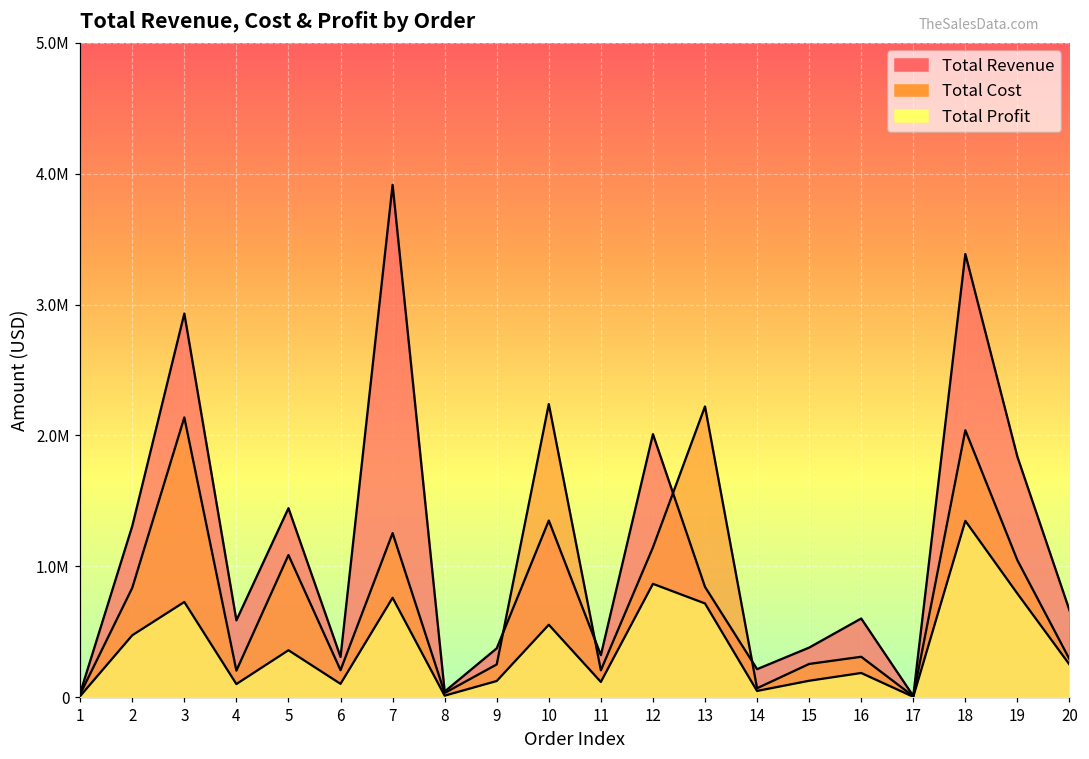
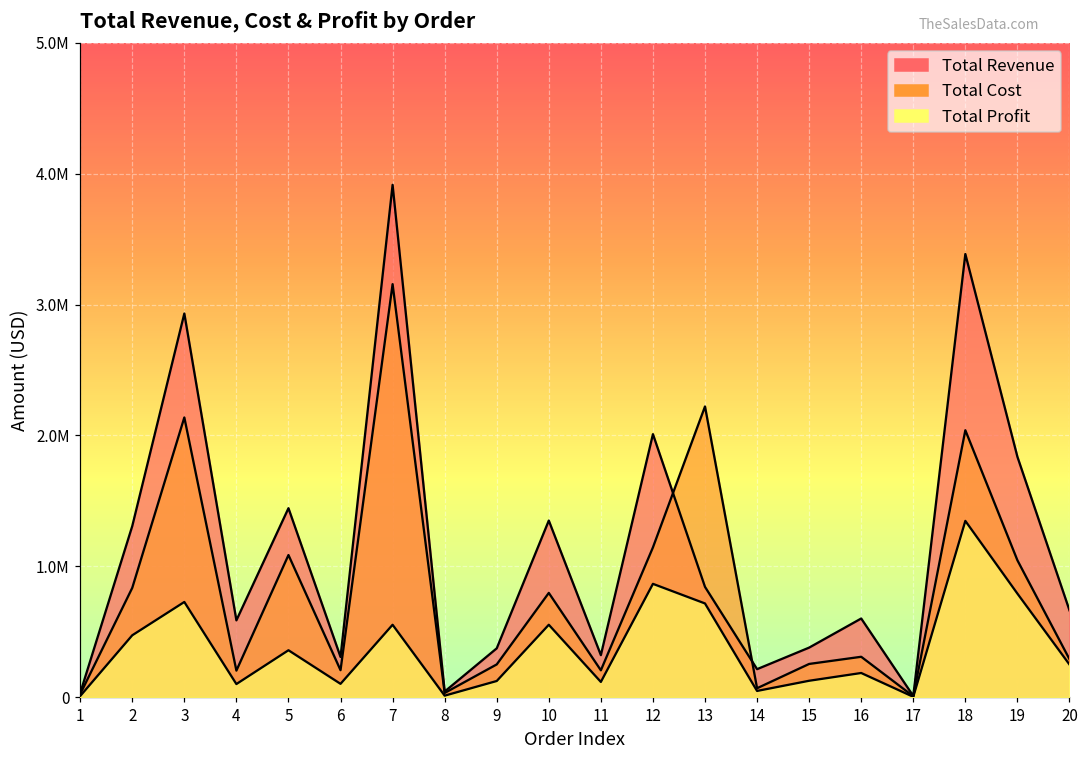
  {
    "Total Revenue": {
      "2": 1310000,
      "3": 2930000,
      "4": 590000,
      "5": 1440000,
      "6": 310000,
      "7": 3910000,
      "9": 370000,
      "10": 1350000,
      "11": 320000,
      "12": 2010000,
      "13": 840000,
      "14": 210000,
      "15": 380000,
      "16": 600000,
      "18": 3390000,
      "19": 1840000,
      "20": 660000
    },
    "Total Cost": {
      "2": 830000,
      "3": 2140000,
      "4": 200000,
      "5": 1090000,
      "6": 210000,
-     "7": 1250000,
+     "7": 3160000,
      "9": 250000,
-     "10": 2240000,
+     "10": 800000,
      "11": 200000,
      "12": 1140000,
      "13": 2220000,
      "15": 250000,
      "16": 310000,
      "18": 2040000,
      "19": 1050000,
      "20": 290000
    },
    "Total Profit": {
      "2": 470000,
      "3": 730000,
      "4": 100000,
      "5": 360000,
      "6": 100000,
-     "7": 760000,
+     "7": 550000,
      "9": 120000,
      "10": 550000,
      "11": 120000,
      "12": 870000,
      "13": 720000,
      "15": 120000,
      "16": 180000,
      "18": 1350000,
      "19": 790000,
      "20": 250000
    }
  }
